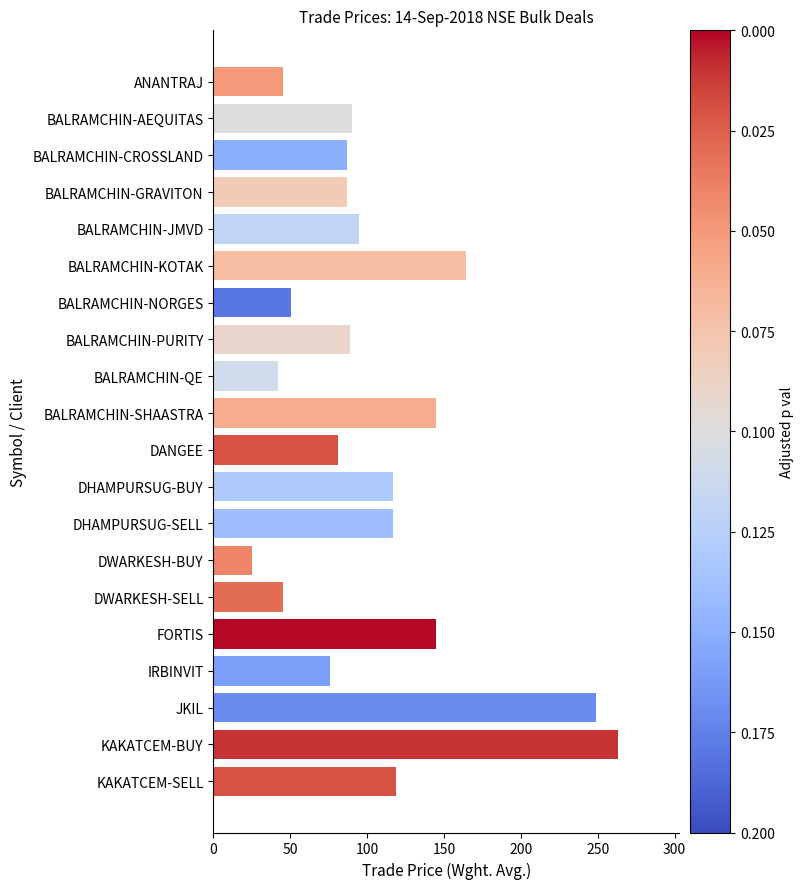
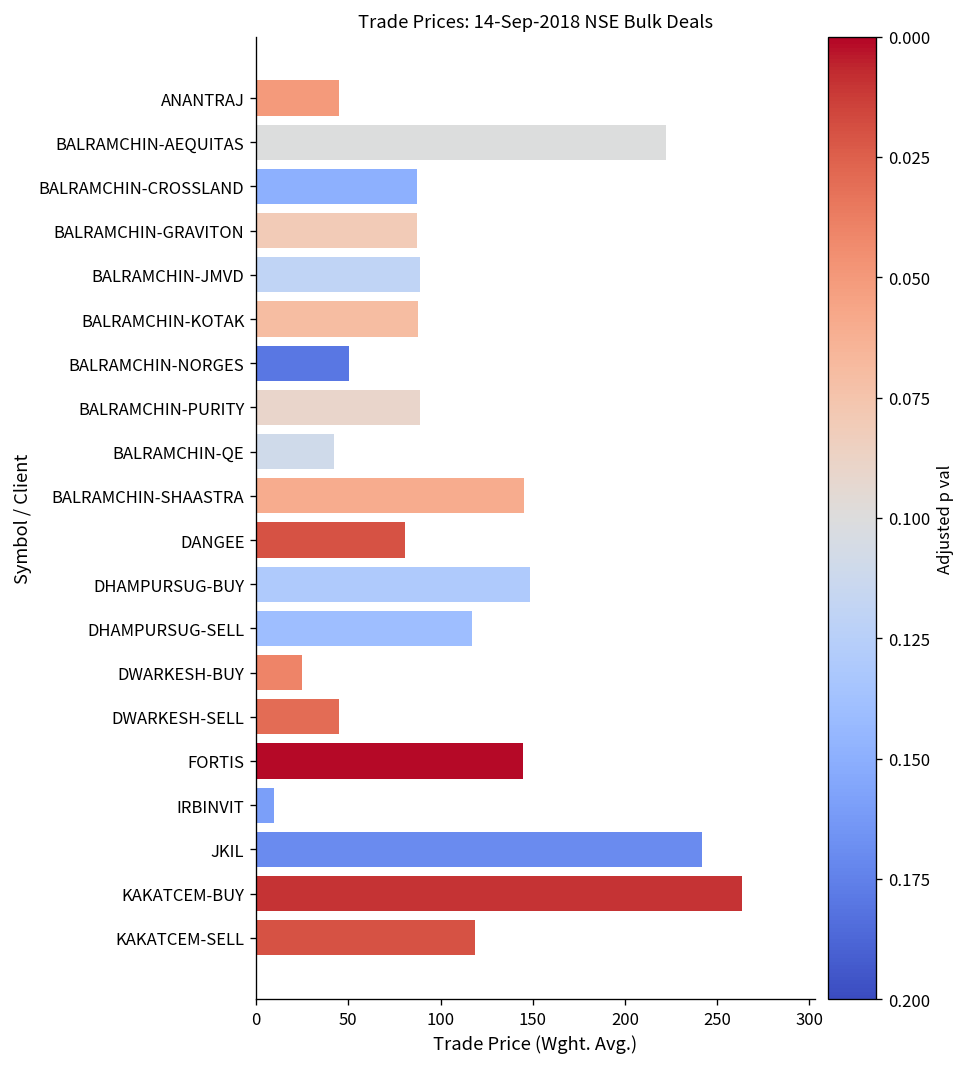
  {
    "ANANTRAJ": 45,
-   "BALRAMCHIN-AEQUITAS": 90,
+   "BALRAMCHIN-AEQUITAS": 222,
    "BALRAMCHIN-CROSSLAND": 87,
    "BALRAMCHIN-GRAVITON": 87,
-   "BALRAMCHIN-JMVD": 95,
-   "BALRAMCHIN-KOTAK": 165,
+   "BALRAMCHIN-JMVD": 89,
+   "BALRAMCHIN-KOTAK": 88,
    "BALRAMCHIN-NORGES": 50,
    "BALRAMCHIN-PURITY": 89,
    "BALRAMCHIN-QE": 42,
    "BALRAMCHIN-SHAASTRA": 145,
    "DANGEE": 81,
-   "DHAMPURSUG-BUY": 117,
+   "DHAMPURSUG-BUY": 148,
    "DHAMPURSUG-SELL": 117,
    "DWARKESH-BUY": 25,
    "DWARKESH-SELL": 45,
    "FORTIS": 145,
-   "IRBINVIT": 76,
-   "JKIL": 249,
+   "IRBINVIT": 10,
+   "JKIL": 242,
    "KAKATCEM-BUY": 263,
    "KAKATCEM-SELL": 119
  }
